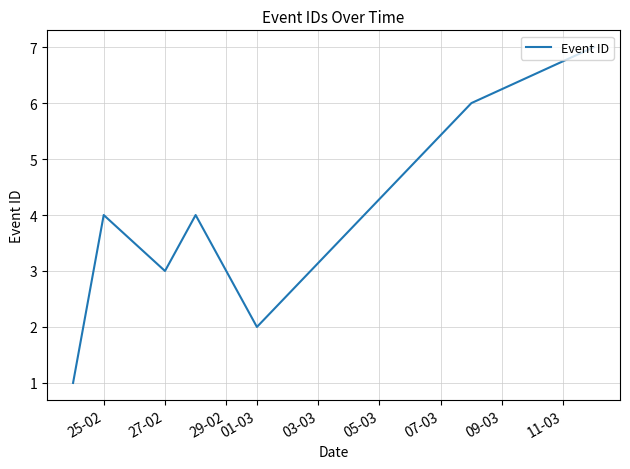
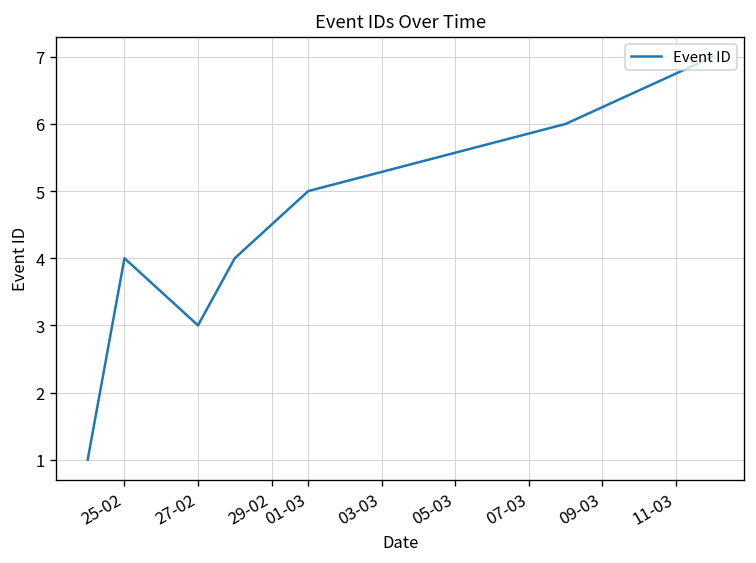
  {
    "25-02": 4,
    "27-02": 3,
-   "01-03": 2
+   "01-03": 5
  }
